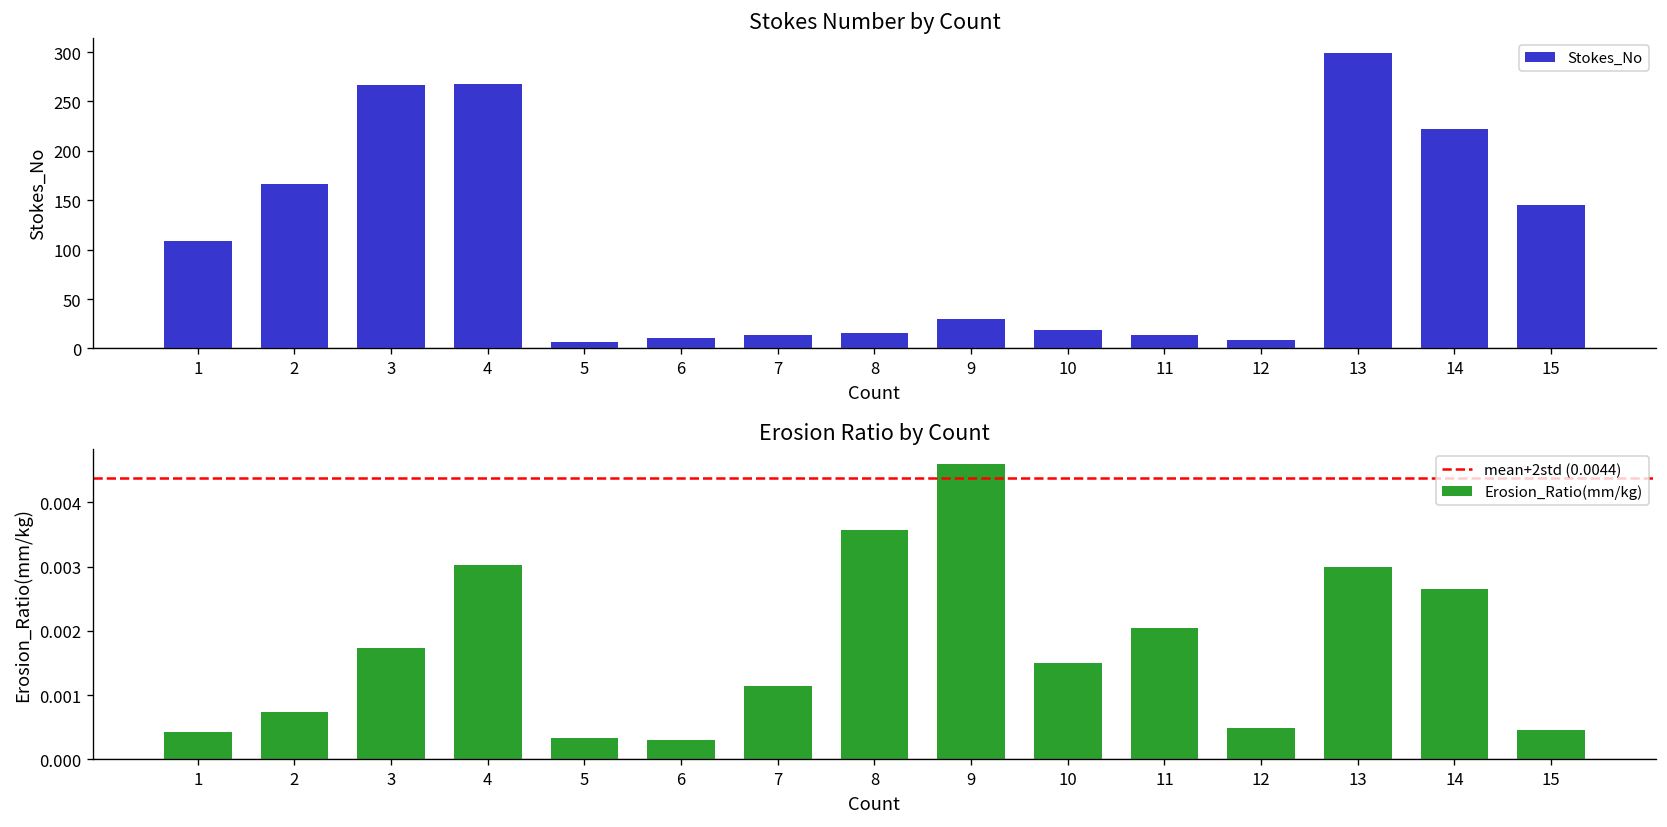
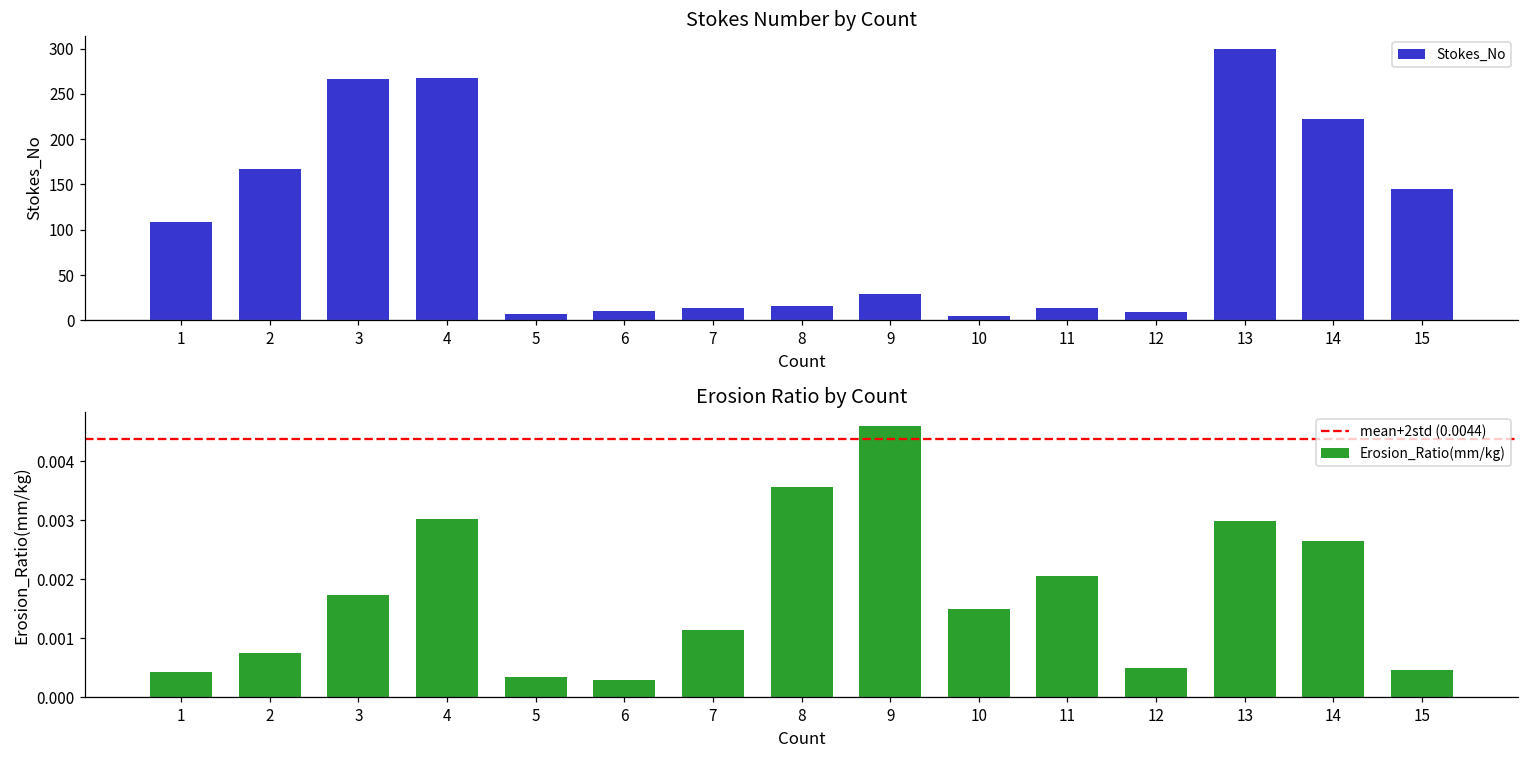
  {
    "Stokes Number by Count": {
      "1": 110,
      "2": 170,
      "3": 270,
      "4": 270,
      "5": 10,
      "6": 10,
      "7": 10,
      "8": 20,
      "9": 30,
-     "10": 20,
+     "10": 10,
      "11": 10,
      "12": 10,
      "13": 300,
      "14": 220,
      "15": 140
    },
    "Erosion Ratio by Count": {
      "1": 0.0004,
      "2": 0.0007,
      "3": 0.0017,
      "4": 0.0030,
      "5": 0.0003,
      "6": 0.0003,
      "7": 0.0011,
      "8": 0.0036,
      "9": 0.0046,
      "10": 0.0015,
      "11": 0.0021,
      "12": 0.0005,
      "13": 0.0030,
      "14": 0.0027,
      "15": 0.0005
    }
  }
